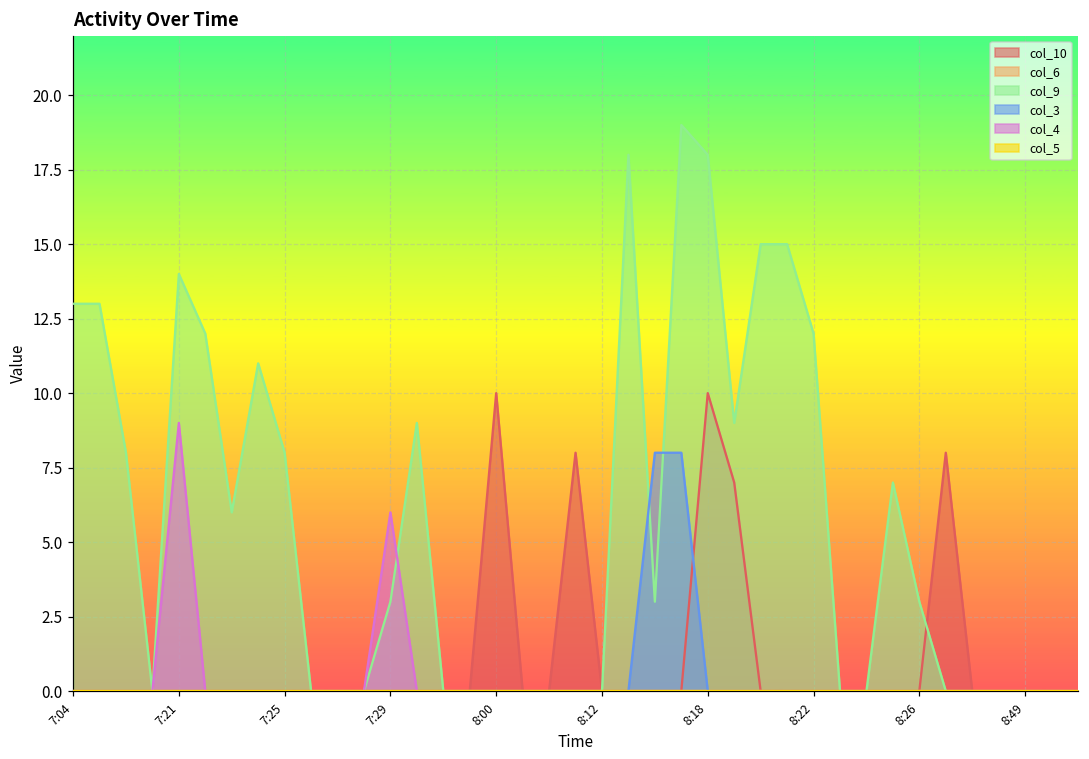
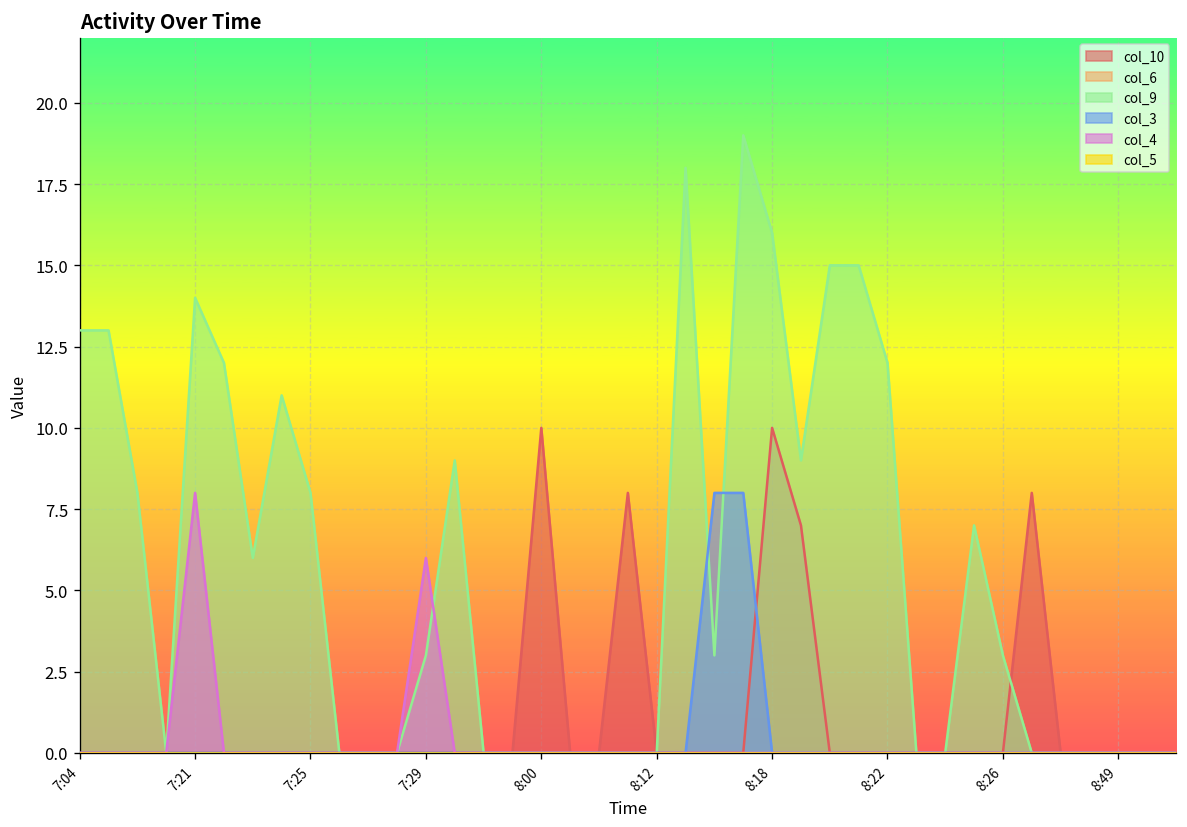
  {
    "col_10": {
      "8:00": 10,
      "8:18": 10
    },
    "col_9": {
      "7:04": 13,
      "7:21": 14,
      "7:25": 8,
      "7:29": 3,
-     "8:18": 18,
+     "8:18": 16,
      "8:22": 12,
      "8:26": 3
    },
    "col_4": {
-     "7:21": 9,
+     "7:21": 8,
      "7:29": 6
    }
  }
